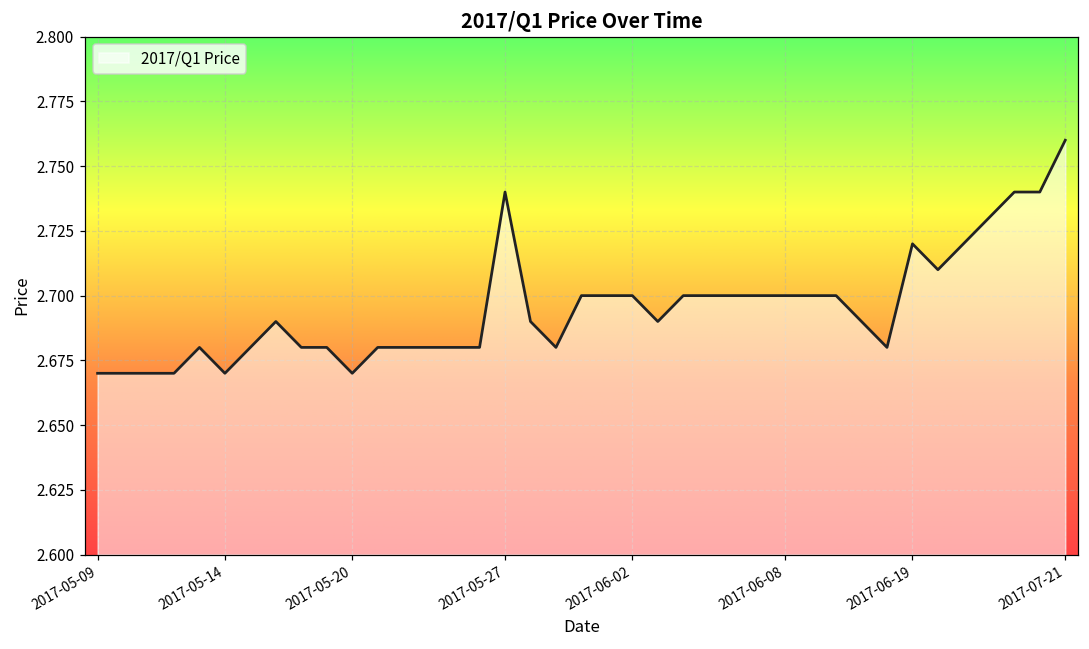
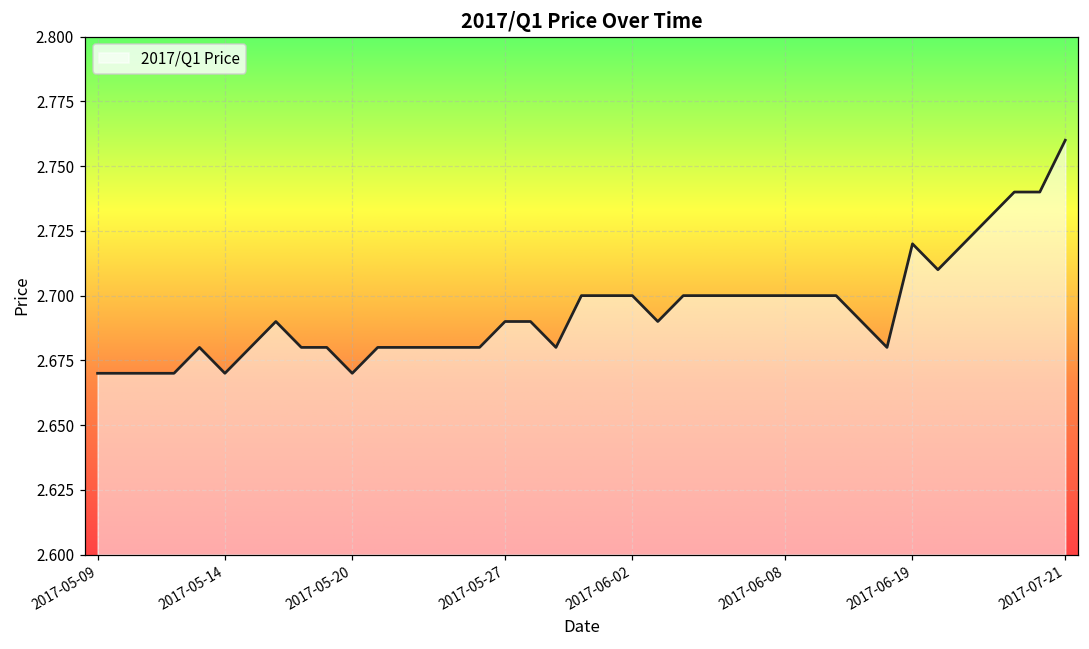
  {
    "2017-05-09": 2.67,
    "2017-05-14": 2.67,
    "2017-05-20": 2.67,
-   "2017-05-27": 2.74,
+   "2017-05-27": 2.69,
    "2017-06-02": 2.70,
    "2017-06-08": 2.70,
    "2017-06-19": 2.72,
    "2017-07-21": 2.76
  }
